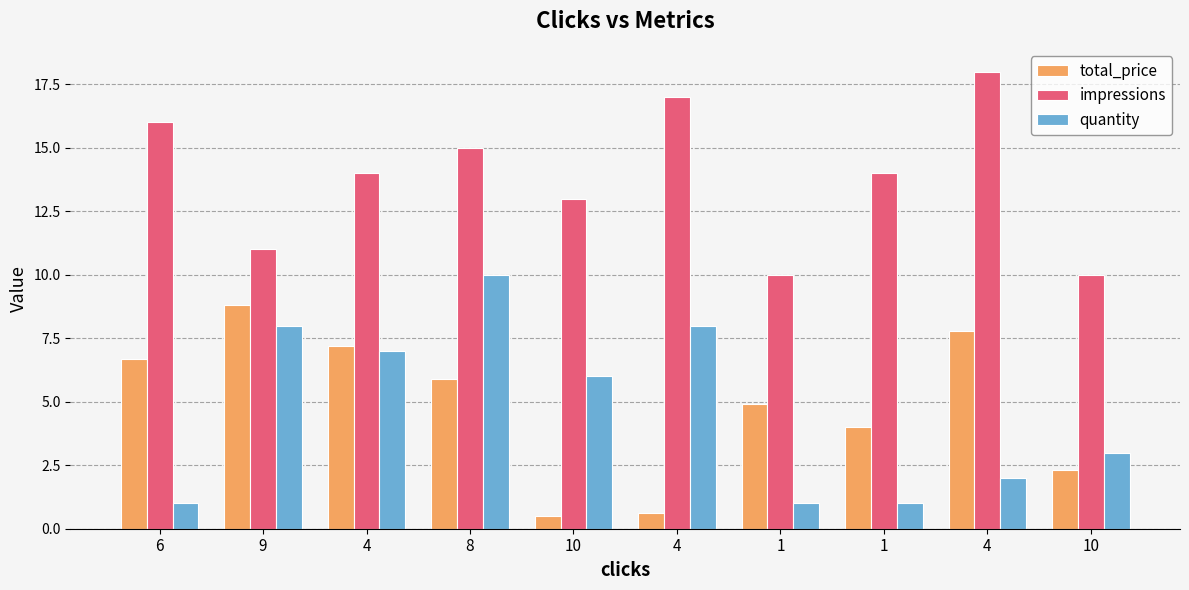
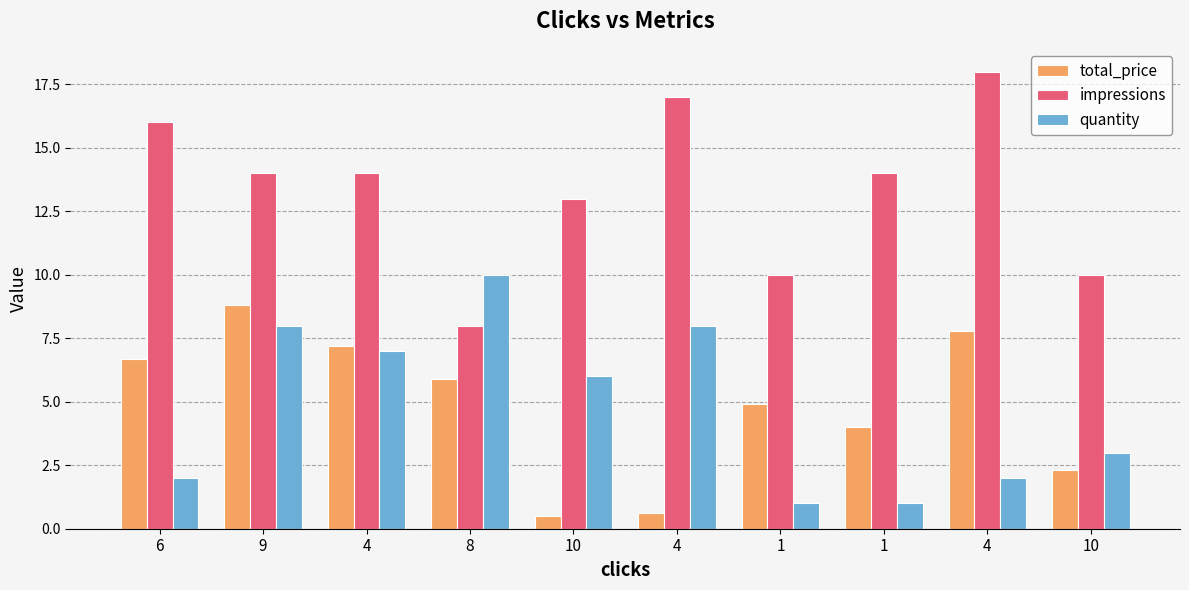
  {
    "total_price": {
      "6": 6.7,
      "9": 8.8,
      "8": 5.9
    },
    "impressions": {
      "6": 16,
-     "9": 11,
-     "8": 15
+     "9": 14,
+     "8": 8
    },
    "quantity": {
-     "6": 1,
+     "6": 2,
      "9": 8,
      "8": 10
    }
  }
